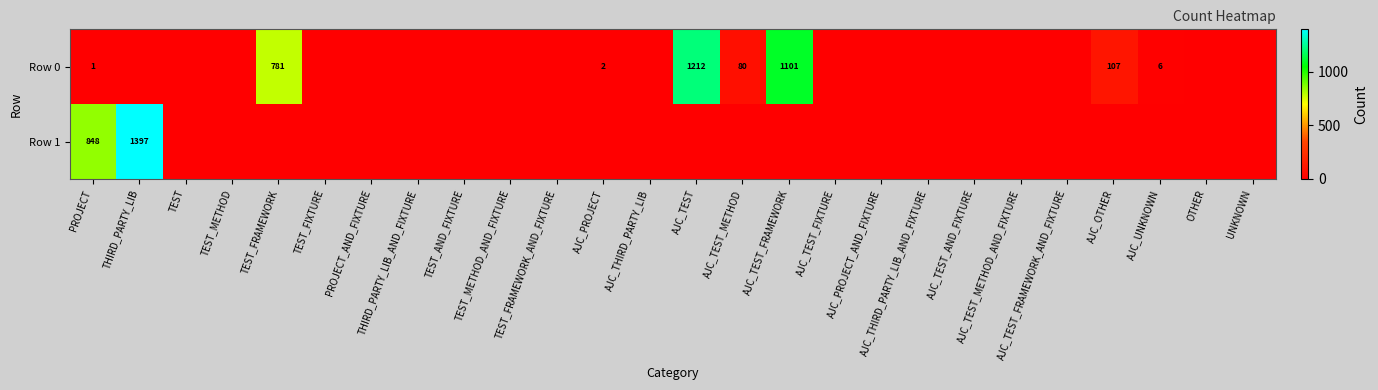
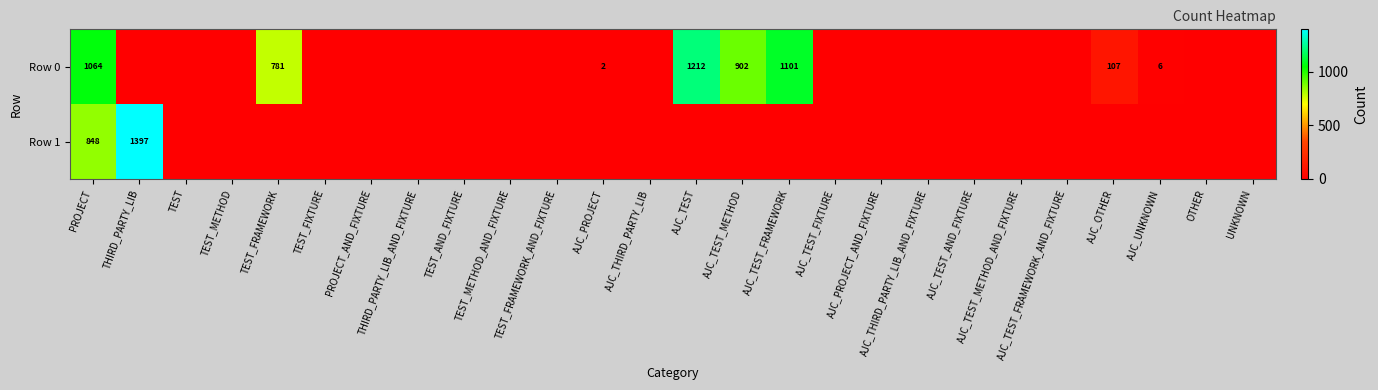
  {
    "Row 0": {
-     "PROJECT": 1,
+     "PROJECT": 1064,
      "TEST_FRAMEWORK": 781,
      "AJC_PROJECT": 2,
      "AJC_TEST": 1212,
-     "AJC_TEST_METHOD": 80,
+     "AJC_TEST_METHOD": 902,
      "AJC_TEST_FRAMEWORK": 1101,
      "AJC_OTHER": 107,
      "AJC_UNKNOWN": 6
    },
    "Row 1": {
      "PROJECT": 848,
      "THIRD_PARTY_LIB": 1397
    }
  }
